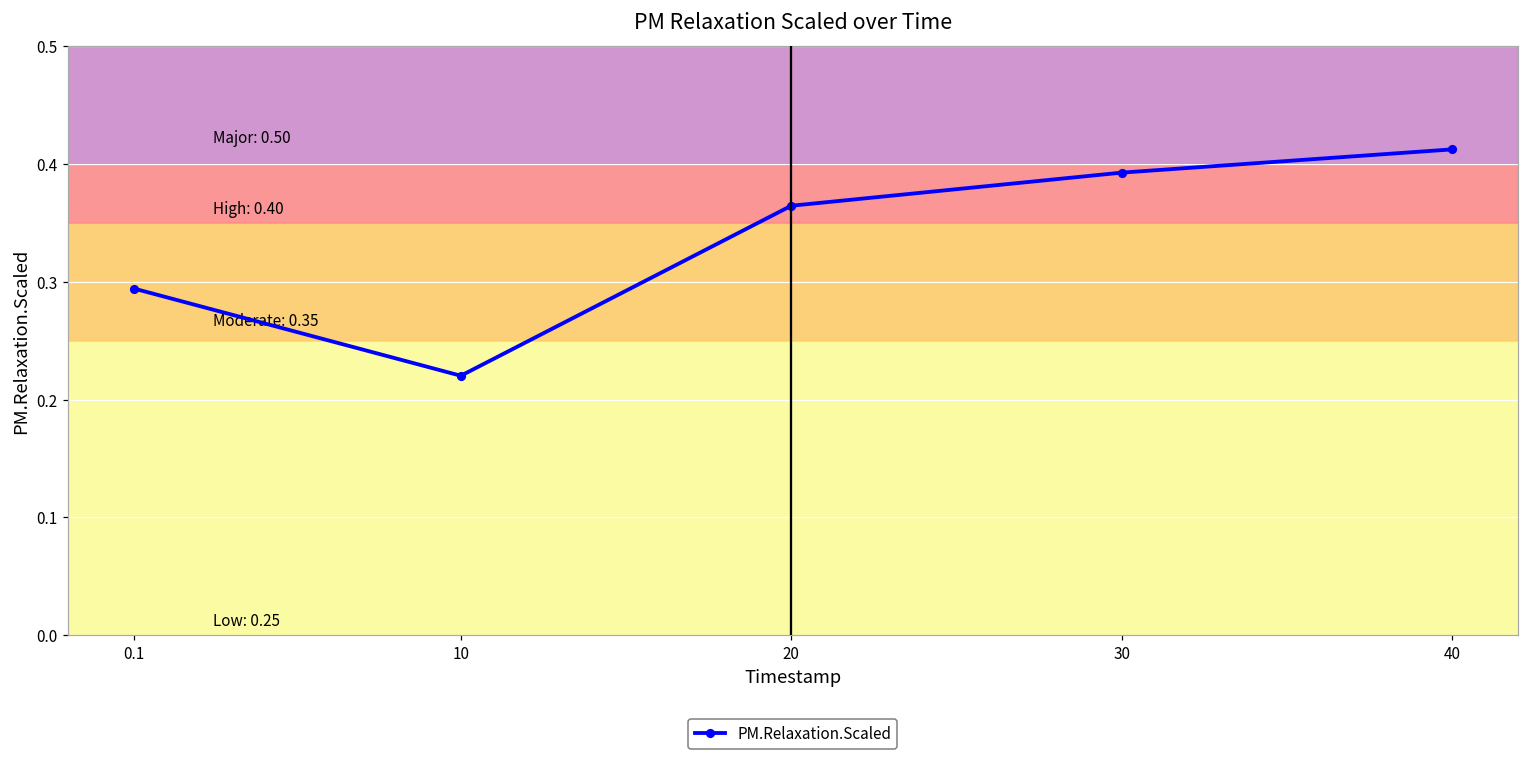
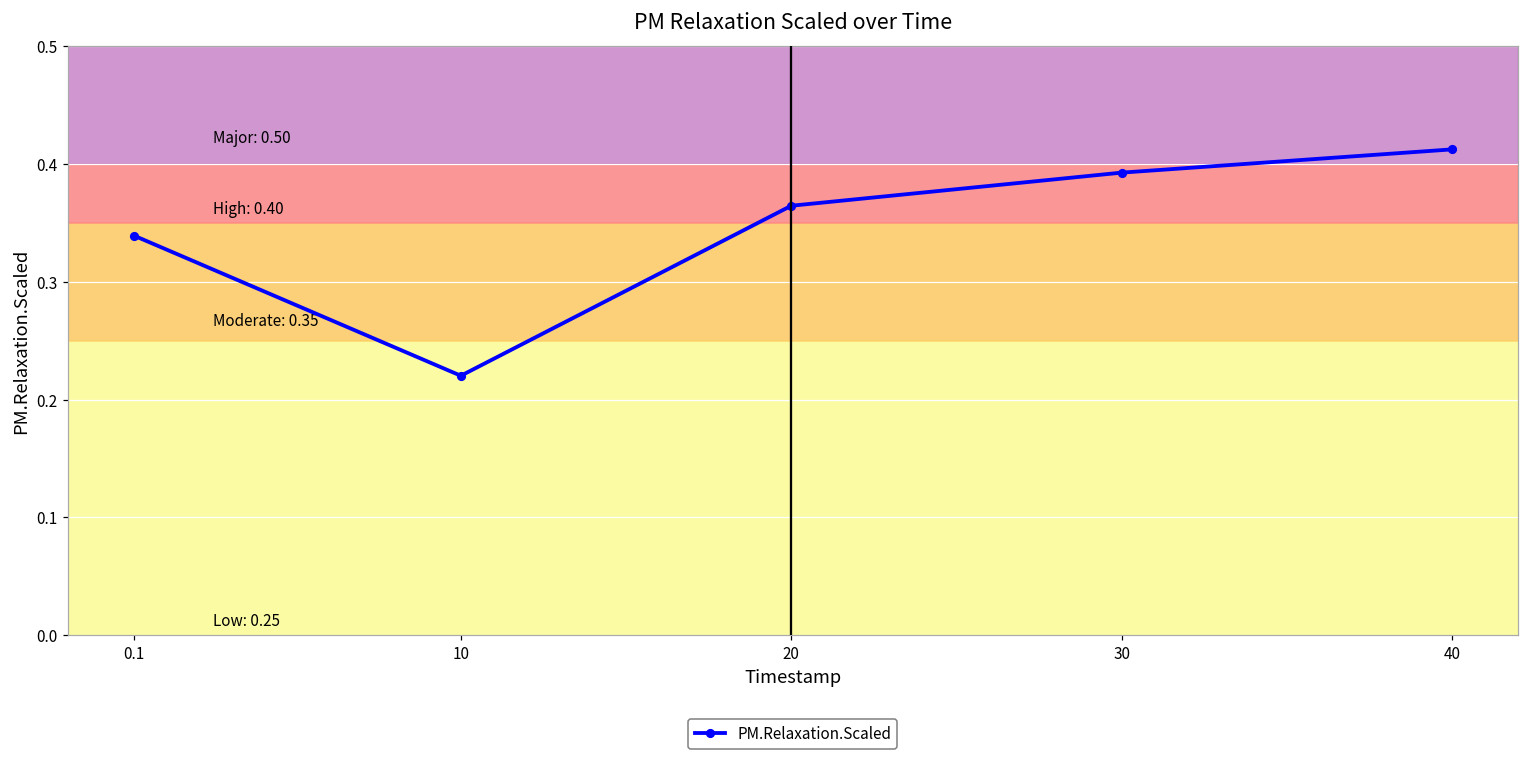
  {
-   "0.1": 0.294,
+   "0.1": 0.339,
    "10": 0.220,
    "20": 0.365,
    "30": 0.393,
    "40": 0.413
  }
